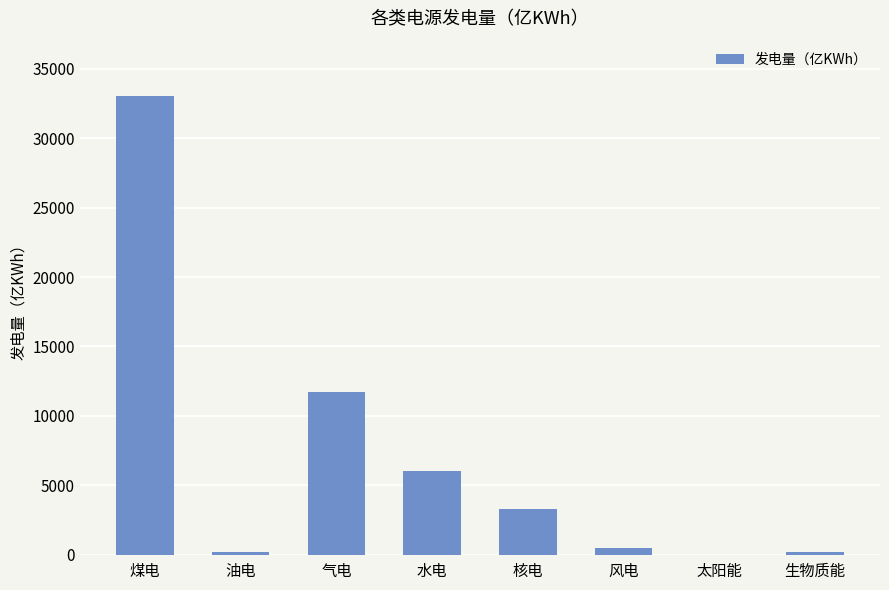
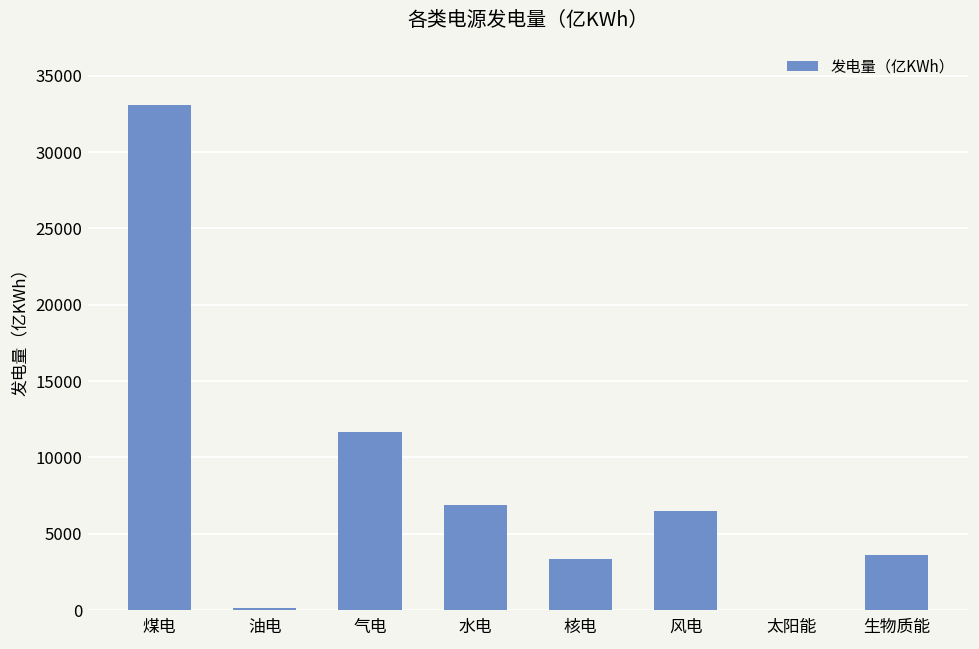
  {
    "煤电": 33100,
    "气电": 11700,
-   "水电": 6000,
+   "水电": 6900,
    "核电": 3300,
-   "风电": 500,
-   "生物质能": 200
+   "风电": 6500,
+   "生物质能": 3600
  }
